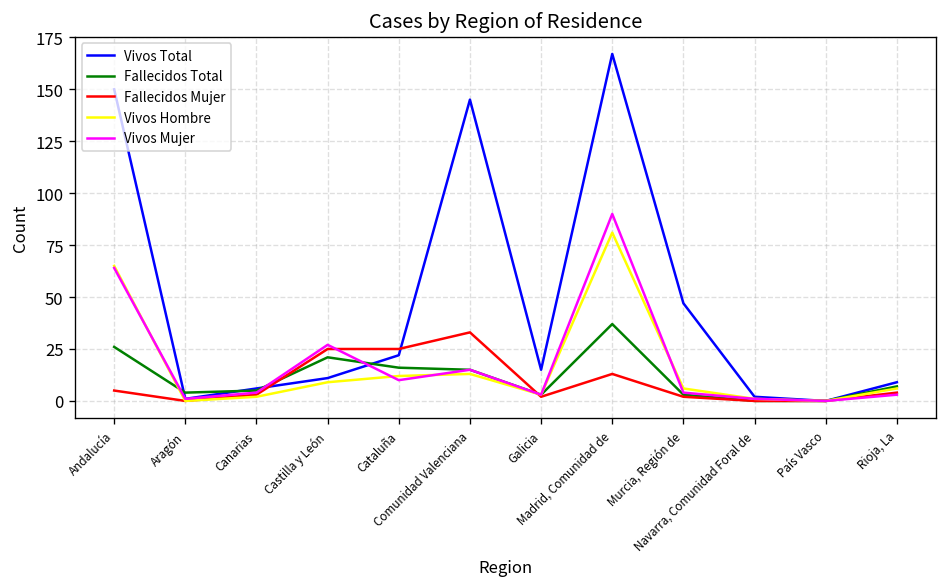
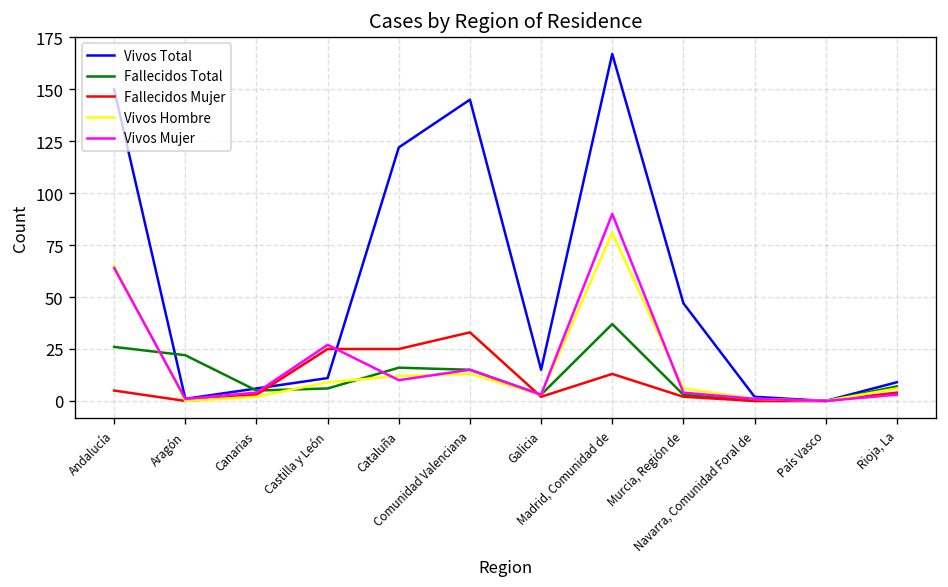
  {
    "Vivos Total": {
      "Castilla y León": 11,
-     "Cataluña": 22,
+     "Cataluña": 122,
      "Comunidad Valenciana": 145,
      "Galicia": 15,
      "Madrid, Comunidad de": 167,
      "Murcia, Región de": 47,
      "Rioja, La": 9
    },
    "Fallecidos Total": {
      "Andalucía": 26,
-     "Aragón": 4,
-     "Castilla y León": 21,
+     "Aragón": 22,
+     "Castilla y León": 6,
      "Cataluña": 16,
      "Madrid, Comunidad de": 37
    },
    "Fallecidos Mujer": {
      "Andalucía": 5,
      "Castilla y León": 25,
      "Cataluña": 25,
      "Comunidad Valenciana": 33,
      "Madrid, Comunidad de": 13
    },
    "Vivos Hombre": {
      "Castilla y León": 9,
      "Cataluña": 12,
      "Comunidad Valenciana": 13,
      "Madrid, Comunidad de": 81,
      "Murcia, Región de": 6
    },
    "Vivos Mujer": {
      "Castilla y León": 27,
      "Cataluña": 10,
      "Madrid, Comunidad de": 90
    }
  }
